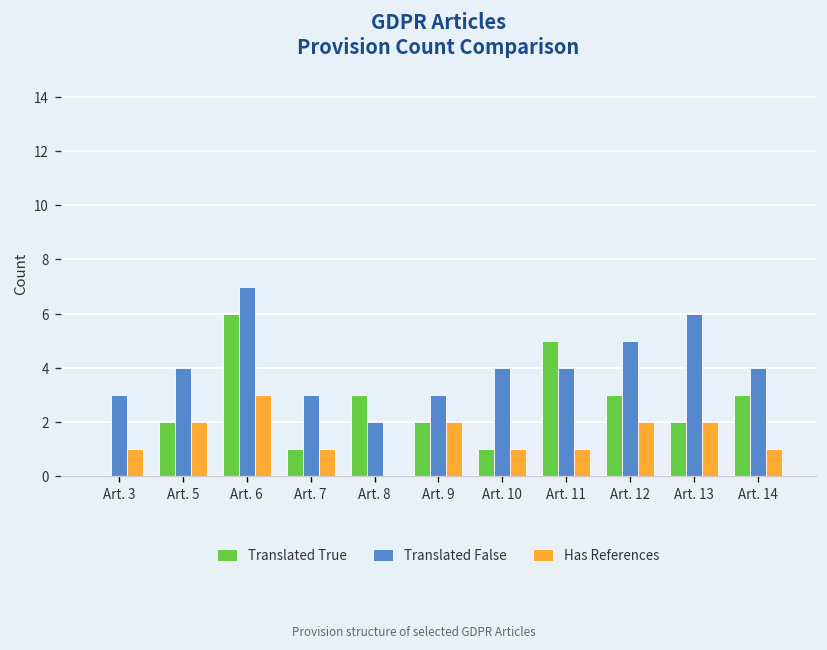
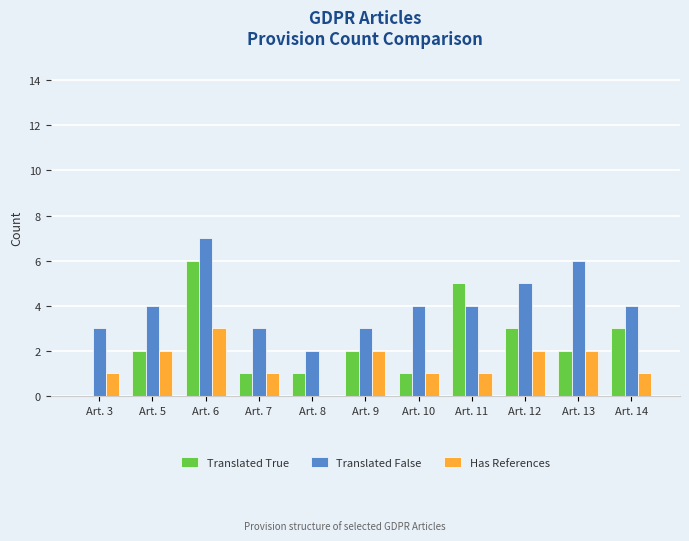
  {
    "Translated True": {
      "Art. 3": 0,
      "Art. 5": 2,
      "Art. 6": 6,
      "Art. 7": 1,
-     "Art. 8": 3,
+     "Art. 8": 1,
      "Art. 9": 2,
      "Art. 10": 1,
      "Art. 11": 5,
      "Art. 12": 3,
      "Art. 13": 2,
      "Art. 14": 3
    },
    "Translated False": {
      "Art. 3": 3,
      "Art. 5": 4,
      "Art. 6": 7,
      "Art. 7": 3,
      "Art. 8": 2,
      "Art. 9": 3,
      "Art. 10": 4,
      "Art. 11": 4,
      "Art. 12": 5,
      "Art. 13": 6,
      "Art. 14": 4
    },
    "Has References": {
      "Art. 3": 1,
      "Art. 5": 2,
      "Art. 6": 3,
      "Art. 7": 1,
      "Art. 8": 0,
      "Art. 9": 2,
      "Art. 10": 1,
      "Art. 11": 1,
      "Art. 12": 2,
      "Art. 13": 2,
      "Art. 14": 1
    }
  }
